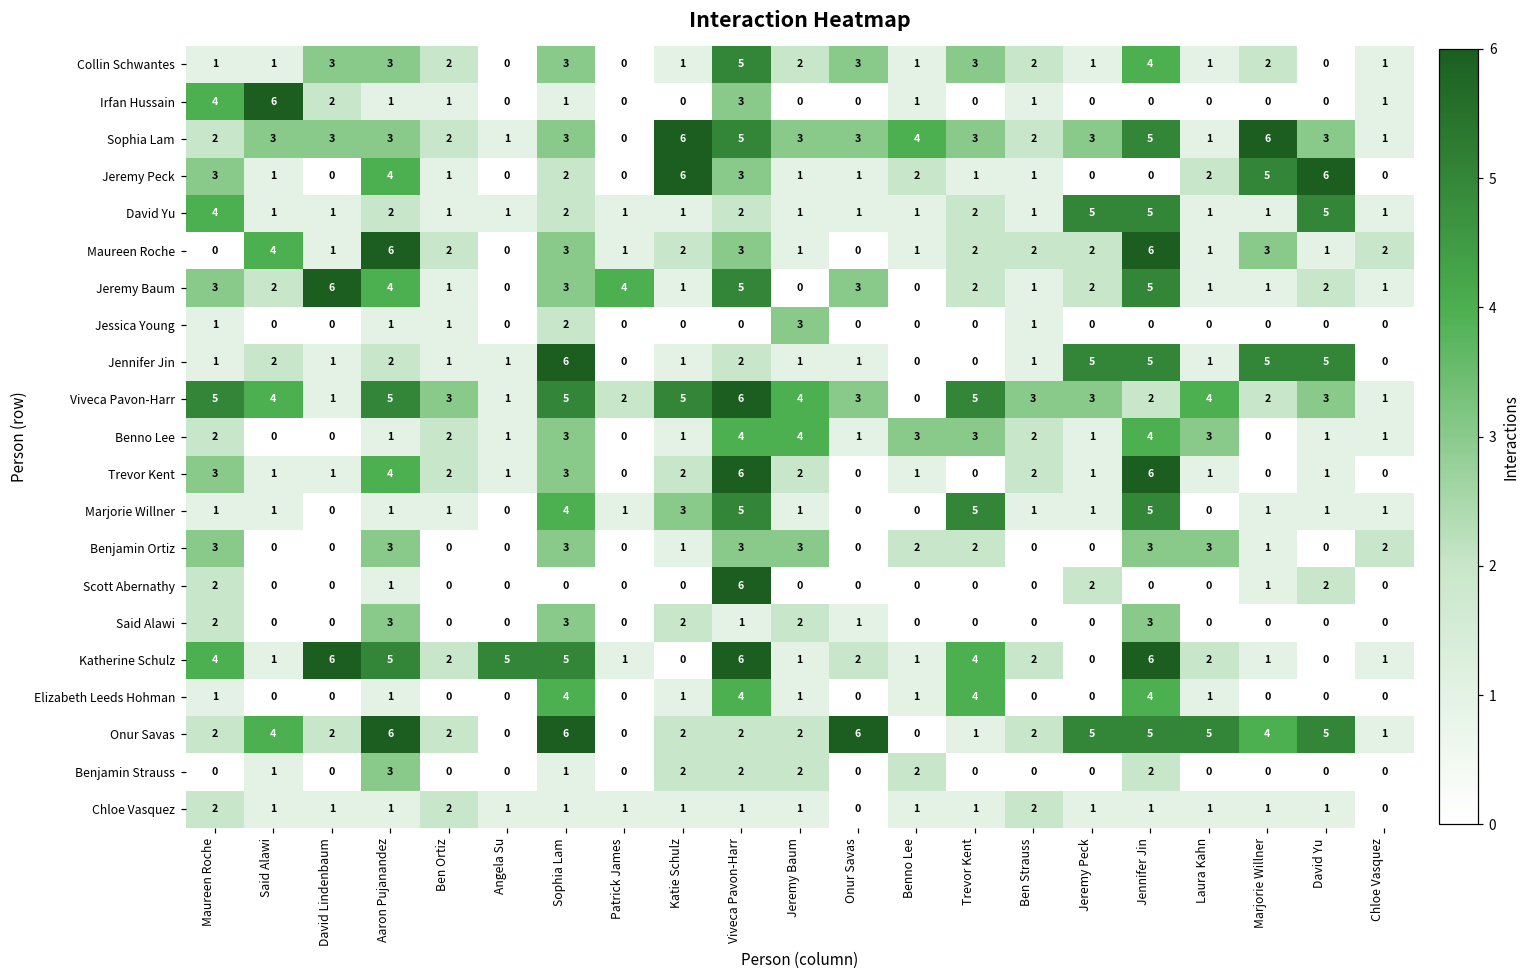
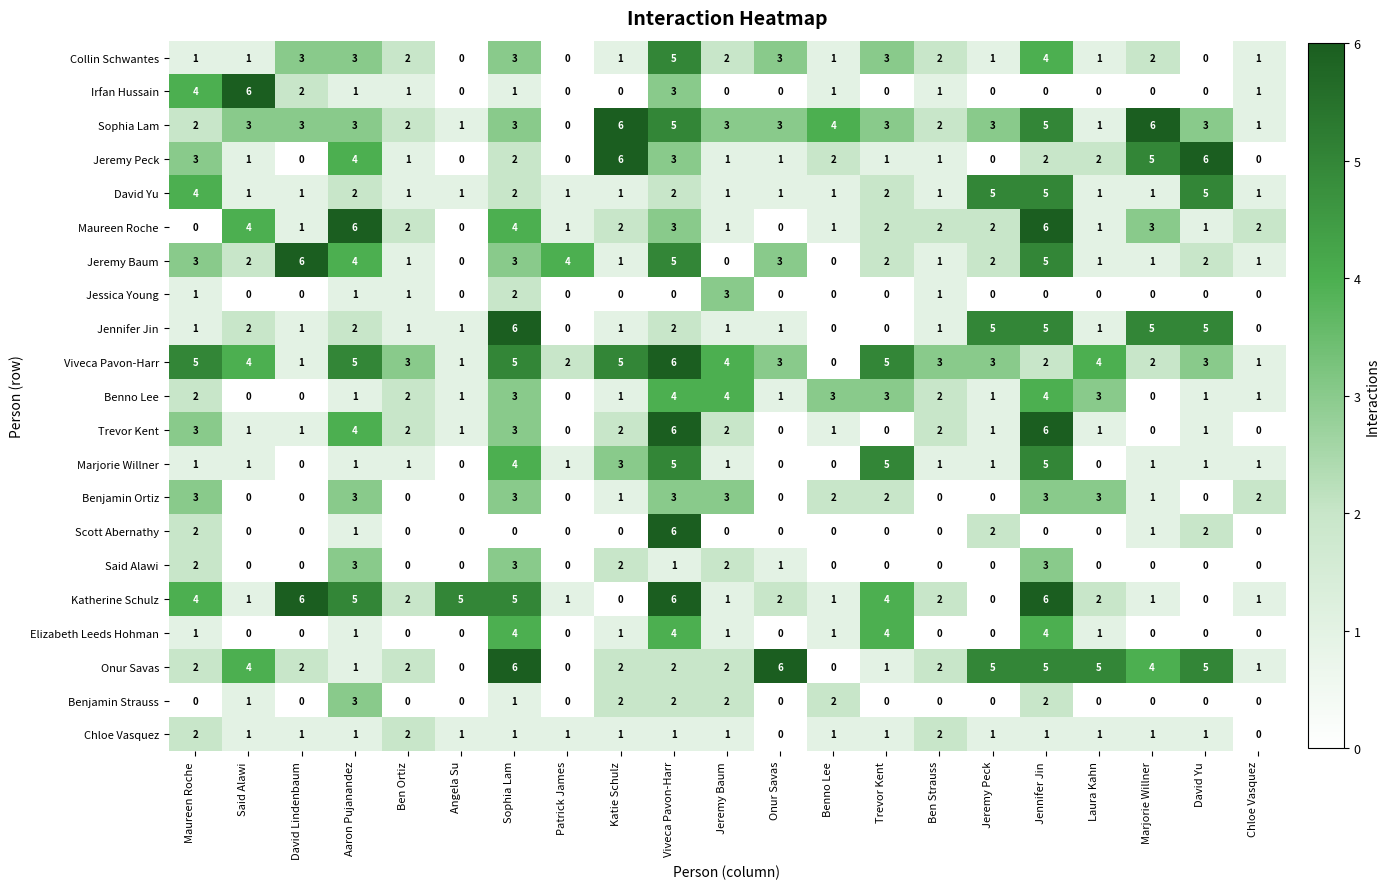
  {
    "Jeremy Peck": {
      "Maureen Roche": 3,
      "Said Alawi": 1,
      "David Lindenbaum": 0,
      "Aaron Pujanandez": 4,
      "Ben Ortiz": 1,
      "Angela Su": 0,
      "Sophia Lam": 2,
      "Patrick James": 0,
      "Katie Schulz": 6,
      "Viveca Pavon-Harr": 3,
      "Jeremy Baum": 1,
      "Onur Savas": 1,
      "Benno Lee": 2,
      "Trevor Kent": 1,
      "Ben Strauss": 1,
      "Jeremy Peck": 0,
-     "Jennifer Jin": 0,
+     "Jennifer Jin": 2,
      "Laura Kahn": 2,
      "Marjorie Willner": 5,
      "David Yu": 6,
      "Chloe Vasquez": 0
    },
    "Maureen Roche": {
      "Maureen Roche": 0,
      "Said Alawi": 4,
      "David Lindenbaum": 1,
      "Aaron Pujanandez": 6,
      "Ben Ortiz": 2,
      "Angela Su": 0,
-     "Sophia Lam": 3,
+     "Sophia Lam": 4,
      "Patrick James": 1,
      "Katie Schulz": 2,
      "Viveca Pavon-Harr": 3,
      "Jeremy Baum": 1,
      "Onur Savas": 0,
      "Benno Lee": 1,
      "Trevor Kent": 2,
      "Ben Strauss": 2,
      "Jeremy Peck": 2,
      "Jennifer Jin": 6,
      "Laura Kahn": 1,
      "Marjorie Willner": 3,
      "David Yu": 1,
      "Chloe Vasquez": 2
    },
    "Onur Savas": {
      "Maureen Roche": 2,
      "Said Alawi": 4,
      "David Lindenbaum": 2,
-     "Aaron Pujanandez": 6,
+     "Aaron Pujanandez": 1,
      "Ben Ortiz": 2,
      "Angela Su": 0,
      "Sophia Lam": 6,
      "Patrick James": 0,
      "Katie Schulz": 2,
      "Viveca Pavon-Harr": 2,
      "Jeremy Baum": 2,
      "Onur Savas": 6,
      "Benno Lee": 0,
      "Trevor Kent": 1,
      "Ben Strauss": 2,
      "Jeremy Peck": 5,
      "Jennifer Jin": 5,
      "Laura Kahn": 5,
      "Marjorie Willner": 4,
      "David Yu": 5,
      "Chloe Vasquez": 1
    }
  }
